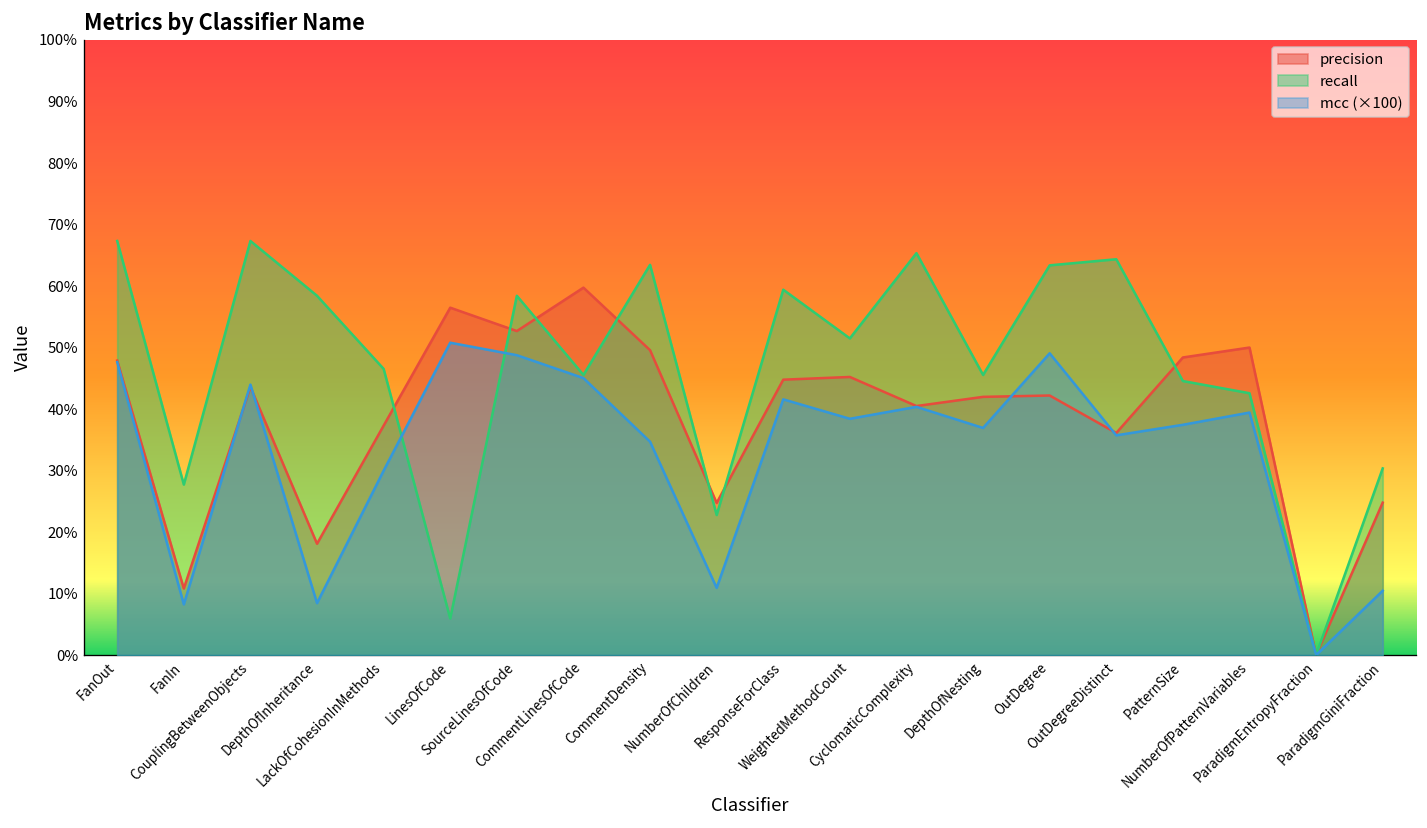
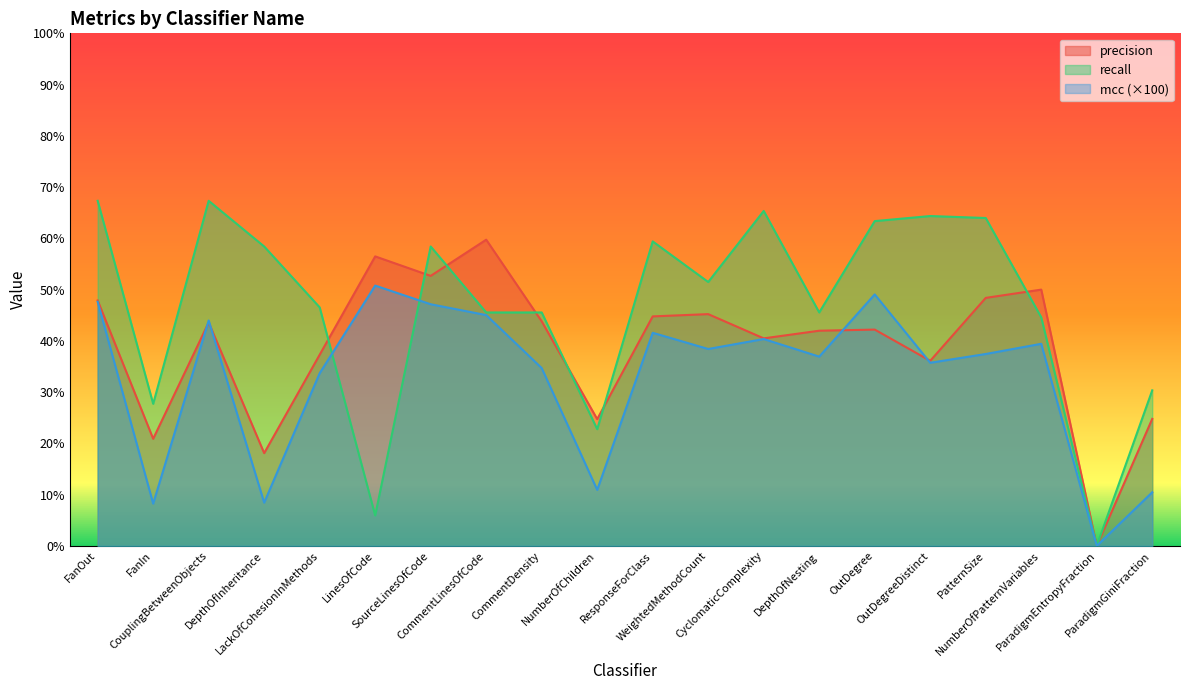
  {
    "precision": {
-     "FanIn": "11%",
+     "FanIn": "21%",
      "DepthOfInheritance": "18%",
      "LackOfCohesionInMethods": "37%",
      "LinesOfCode": "56%",
      "SourceLinesOfCode": "53%",
      "CommentLinesOfCode": "60%",
-     "CommentDensity": "50%",
+     "CommentDensity": "44%",
      "NumberOfChildren": "25%",
      "ResponseForClass": "45%",
      "WeightedMethodCount": "45%",
      "DepthOfNesting": "42%",
      "OutDegree": "42%",
      "PatternSize": "48%",
      "NumberOfPatternVariables": "50%",
      "ParadigmGiniFraction": "25%"
    },
    "recall": {
      "FanOut": "67%",
      "FanIn": "28%",
      "CouplingBetweenObjects": "67%",
      "DepthOfInheritance": "58%",
      "LackOfCohesionInMethods": "47%",
      "LinesOfCode": "6%",
      "SourceLinesOfCode": "58%",
      "CommentLinesOfCode": "46%",
-     "CommentDensity": "63%",
+     "CommentDensity": "46%",
      "NumberOfChildren": "23%",
      "ResponseForClass": "59%",
      "WeightedMethodCount": "51%",
      "CyclomaticComplexity": "65%",
      "DepthOfNesting": "46%",
      "OutDegree": "63%",
      "OutDegreeDistinct": "64%",
-     "PatternSize": "45%",
-     "NumberOfPatternVariables": "43%",
+     "PatternSize": "64%",
+     "NumberOfPatternVariables": "45%",
      "ParadigmGiniFraction": "30%"
    },
    "mcc (×100)": {
      "FanIn": "8%",
      "DepthOfInheritance": "8%",
-     "LackOfCohesionInMethods": "30%",
+     "LackOfCohesionInMethods": "34%",
      "LinesOfCode": "51%",
-     "SourceLinesOfCode": "49%",
+     "SourceLinesOfCode": "47%",
      "CommentLinesOfCode": "45%",
      "CommentDensity": "35%",
      "NumberOfChildren": "11%",
      "ResponseForClass": "42%",
      "WeightedMethodCount": "38%",
      "DepthOfNesting": "37%",
      "OutDegree": "49%",
      "PatternSize": "37%",
      "NumberOfPatternVariables": "39%",
      "ParadigmGiniFraction": "10%"
    }
  }
